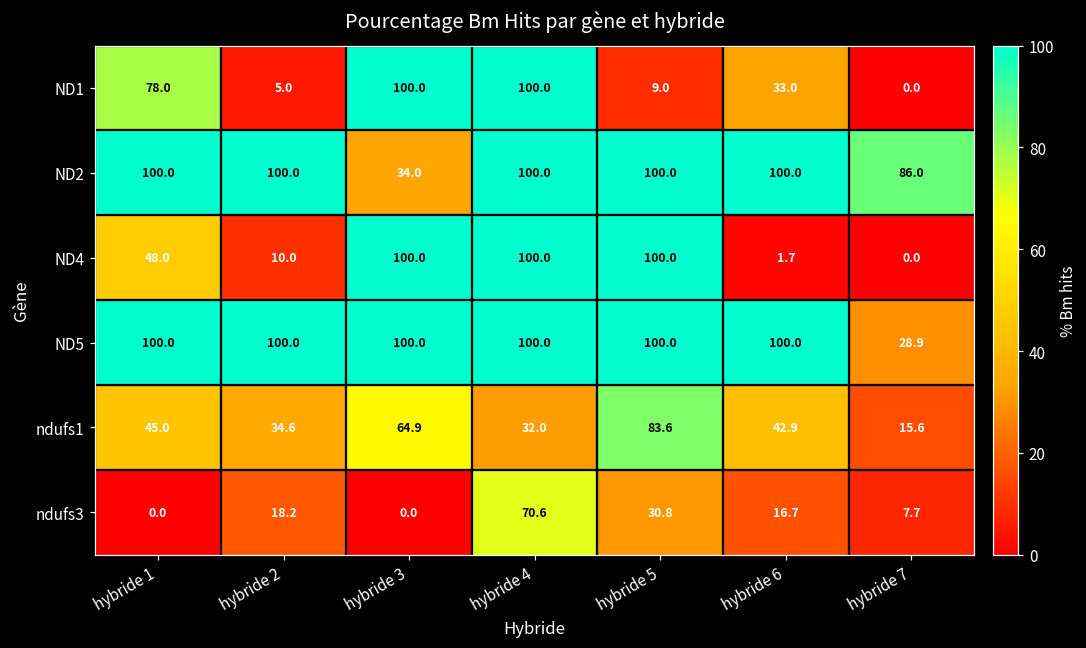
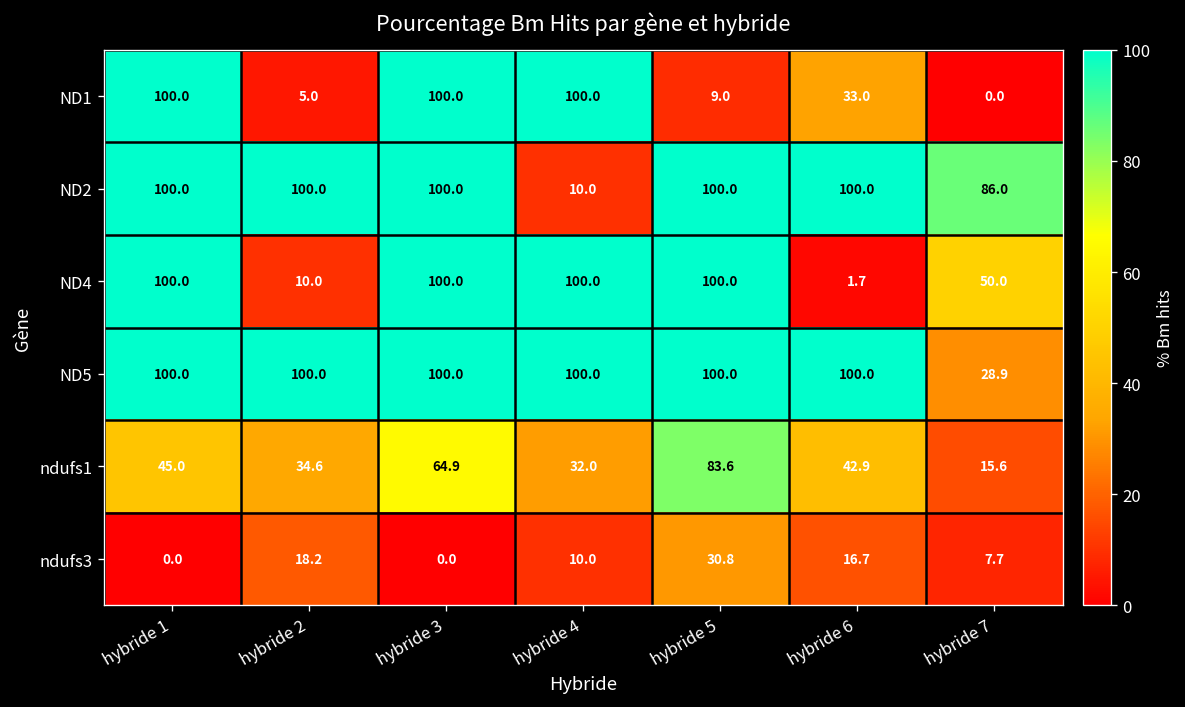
  {
    "ND1": {
-     "hybride 1": 78.0,
+     "hybride 1": 100.0,
      "hybride 2": 5.0,
      "hybride 3": 100.0,
      "hybride 4": 100.0,
      "hybride 5": 9.0,
      "hybride 6": 33.0,
      "hybride 7": 0.0
    },
    "ND2": {
      "hybride 1": 100.0,
      "hybride 2": 100.0,
-     "hybride 3": 34.0,
-     "hybride 4": 100.0,
+     "hybride 3": 100.0,
+     "hybride 4": 10.0,
      "hybride 5": 100.0,
      "hybride 6": 100.0,
      "hybride 7": 86.0
    },
    "ND4": {
-     "hybride 1": 48.0,
+     "hybride 1": 100.0,
      "hybride 2": 10.0,
      "hybride 3": 100.0,
      "hybride 4": 100.0,
      "hybride 5": 100.0,
      "hybride 6": 1.7,
-     "hybride 7": 0.0
+     "hybride 7": 50.0
    },
    "ND5": {
      "hybride 1": 100.0,
      "hybride 2": 100.0,
      "hybride 3": 100.0,
      "hybride 4": 100.0,
      "hybride 5": 100.0,
      "hybride 6": 100.0,
      "hybride 7": 28.9
    },
    "ndufs1": {
      "hybride 1": 45.0,
      "hybride 2": 34.6,
      "hybride 3": 64.9,
      "hybride 4": 32.0,
      "hybride 5": 83.6,
      "hybride 6": 42.9,
      "hybride 7": 15.6
    },
    "ndufs3": {
      "hybride 1": 0.0,
      "hybride 2": 18.2,
      "hybride 3": 0.0,
-     "hybride 4": 70.6,
+     "hybride 4": 10.0,
      "hybride 5": 30.8,
      "hybride 6": 16.7,
      "hybride 7": 7.7
    }
  }
